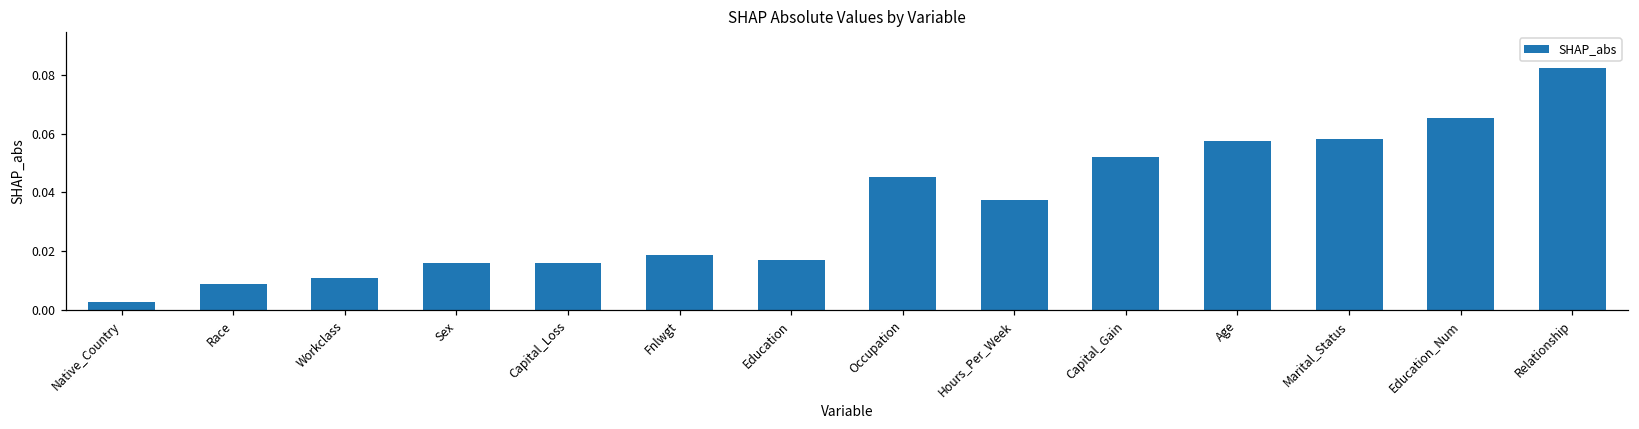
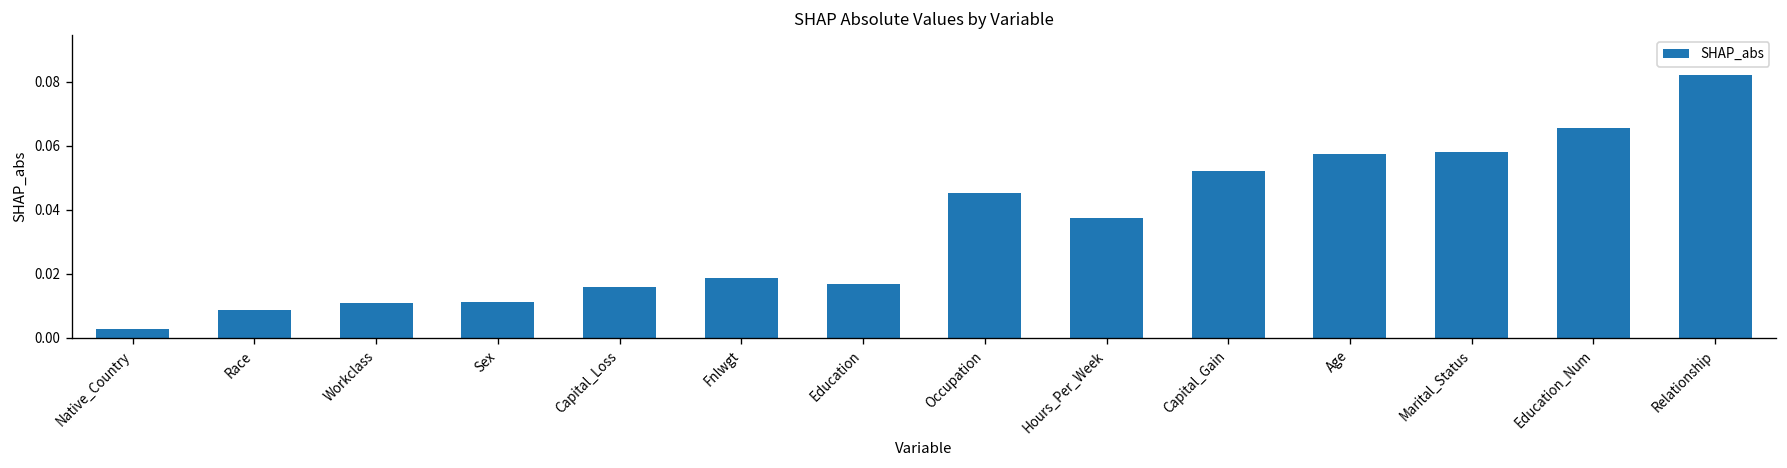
  {
    "Native_Country": 0.003,
    "Race": 0.009,
    "Workclass": 0.011,
-   "Sex": 0.016,
+   "Sex": 0.011,
    "Capital_Loss": 0.016,
    "Fnlwgt": 0.019,
    "Education": 0.017,
    "Occupation": 0.045,
    "Hours_Per_Week": 0.037,
    "Capital_Gain": 0.052,
    "Age": 0.057,
    "Marital_Status": 0.058,
    "Education_Num": 0.065,
    "Relationship": 0.082
  }
